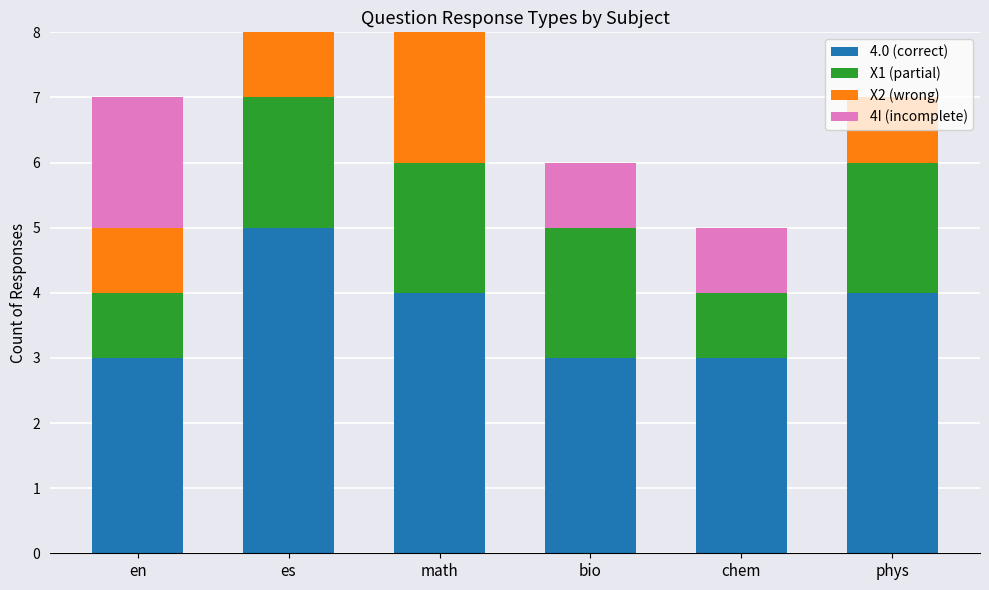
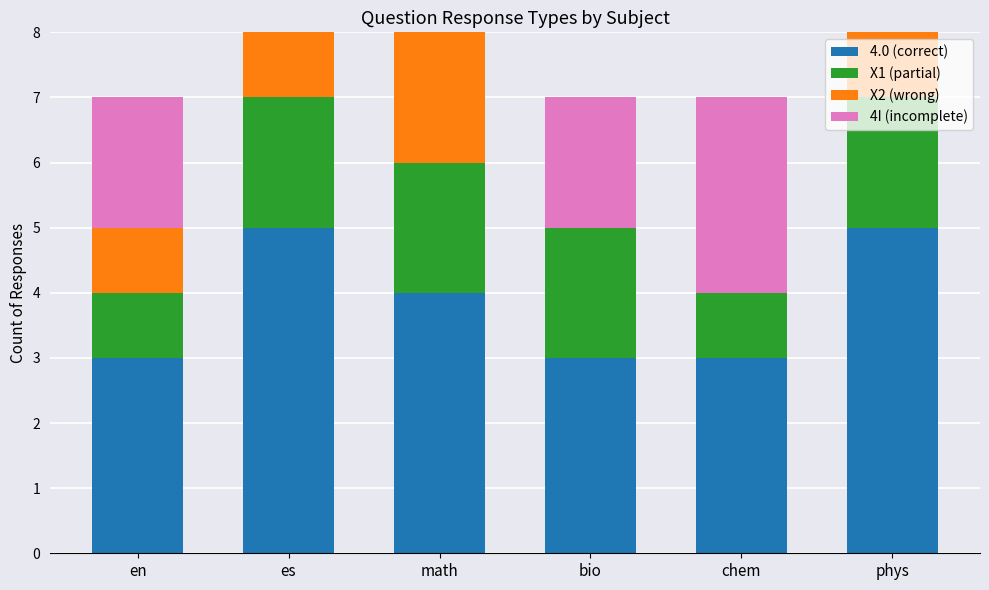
  {
    "4.0 (correct)": {
      "en": 3,
      "es": 5,
      "math": 4,
      "bio": 3,
      "chem": 3,
-     "phys": 4
+     "phys": 5
    },
    "X1 (partial)": {
      "en": 1,
      "es": 2,
      "math": 2,
      "bio": 2,
      "chem": 1
    },
    "X2 (wrong)": {
      "en": 1,
      "es": 1,
      "math": 2,
      "bio": 0,
      "chem": 0
    },
    "4I (incomplete)": {
      "en": 2,
      "es": 0,
      "math": 0,
-     "bio": 1,
-     "chem": 1
+     "bio": 2,
+     "chem": 3
    }
  }
